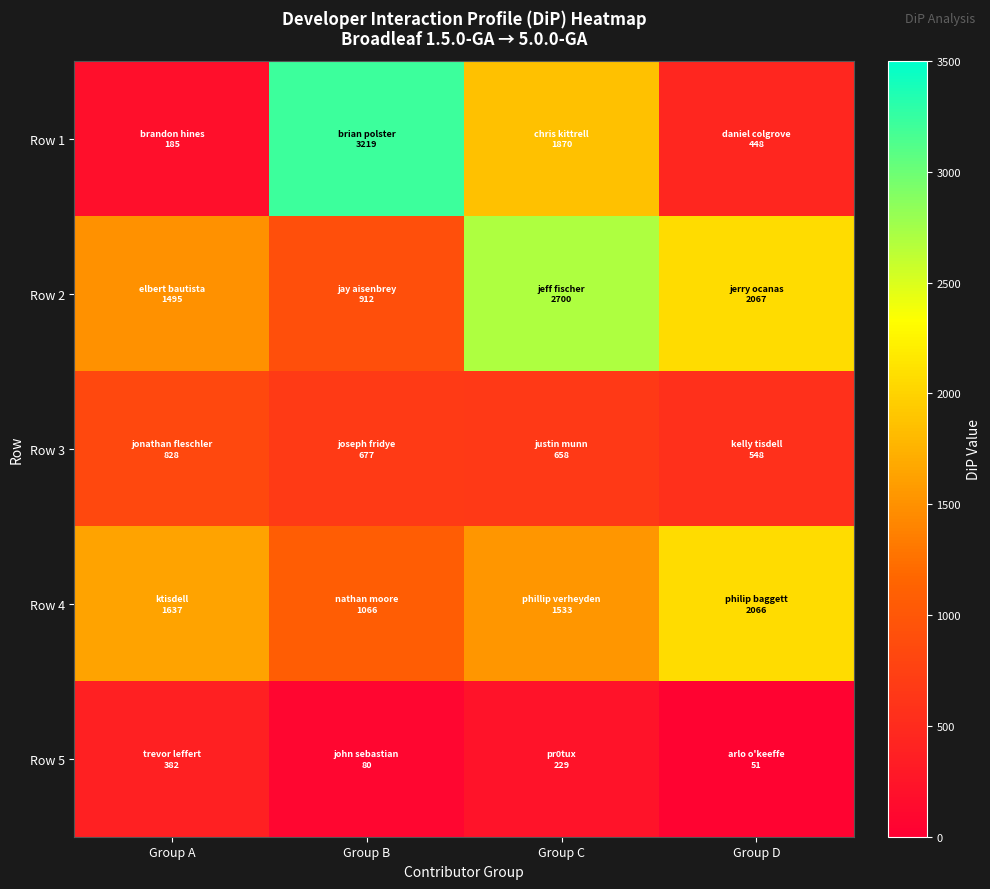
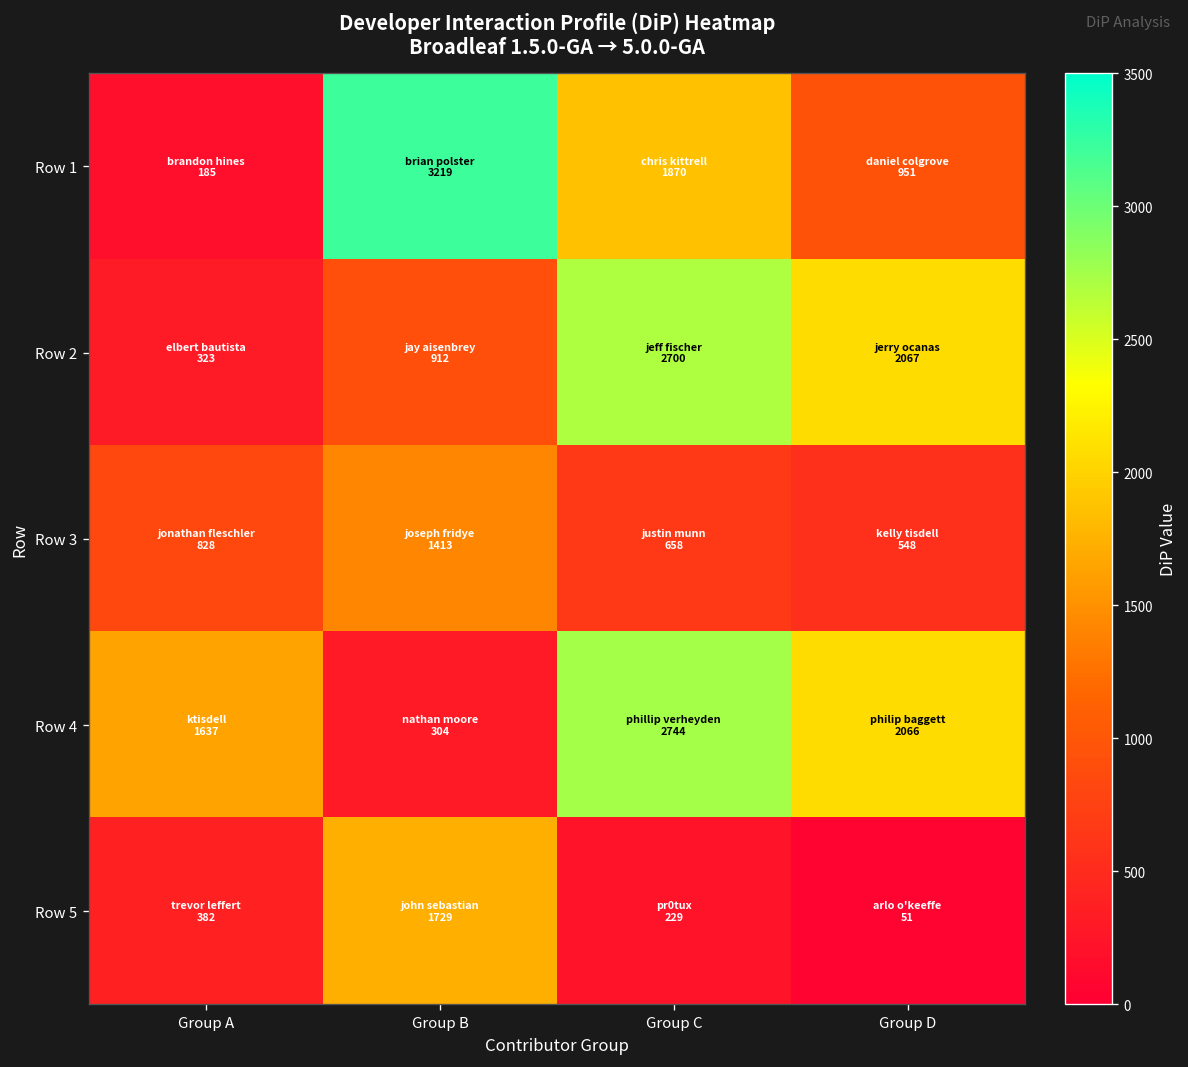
  {
    "Row 1": {
      "Group A": 185,
      "Group B": 3219,
      "Group C": 1870,
-     "Group D": 448
+     "Group D": 951
    },
    "Row 2": {
-     "Group A": 1495,
+     "Group A": 323,
      "Group B": 912,
      "Group C": 2700,
      "Group D": 2067
    },
    "Row 3": {
      "Group A": 828,
-     "Group B": 677,
+     "Group B": 1413,
      "Group C": 658,
      "Group D": 548
    },
    "Row 4": {
      "Group A": 1637,
-     "Group B": 1066,
-     "Group C": 1533,
+     "Group B": 304,
+     "Group C": 2744,
      "Group D": 2066
    },
    "Row 5": {
      "Group A": 382,
-     "Group B": 80,
+     "Group B": 1729,
      "Group C": 229,
      "Group D": 51
    }
  }
